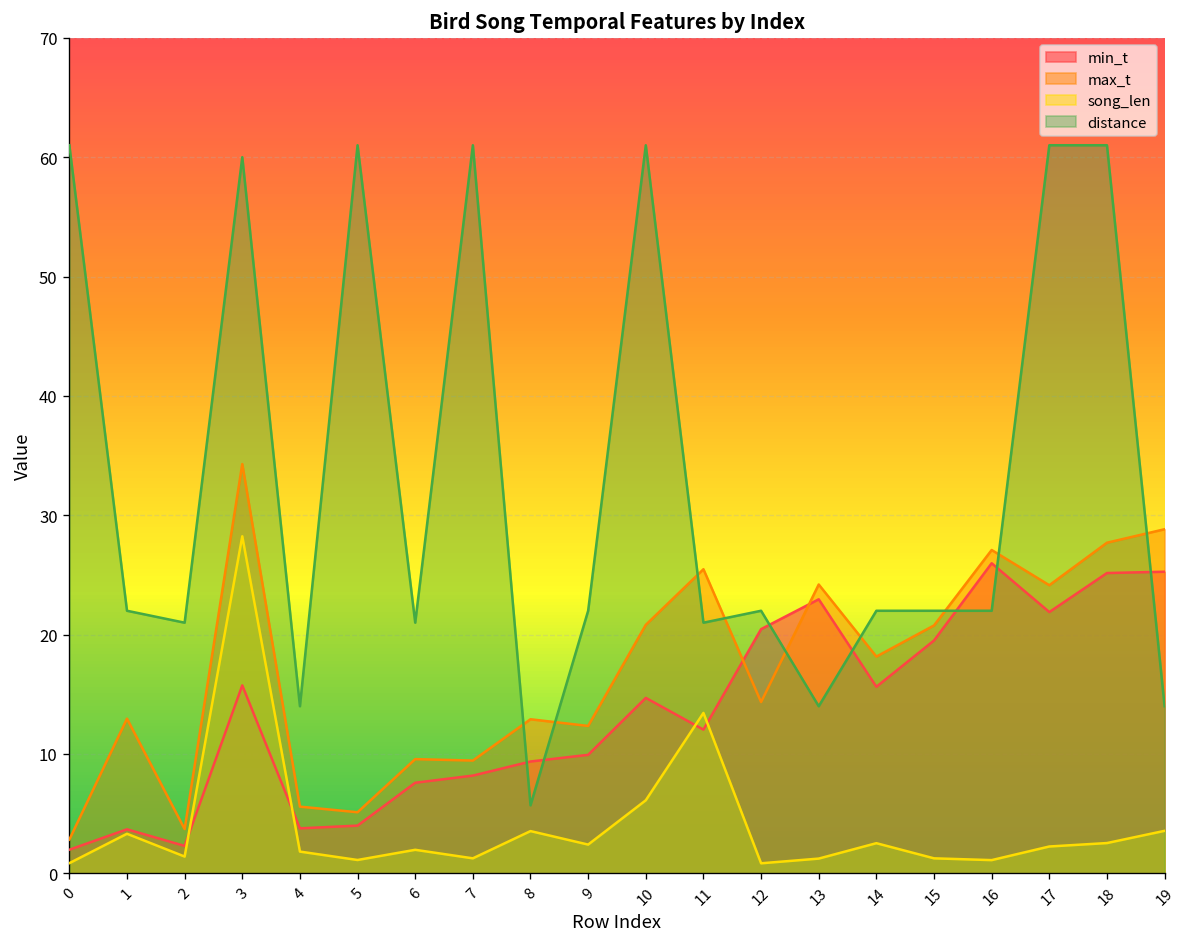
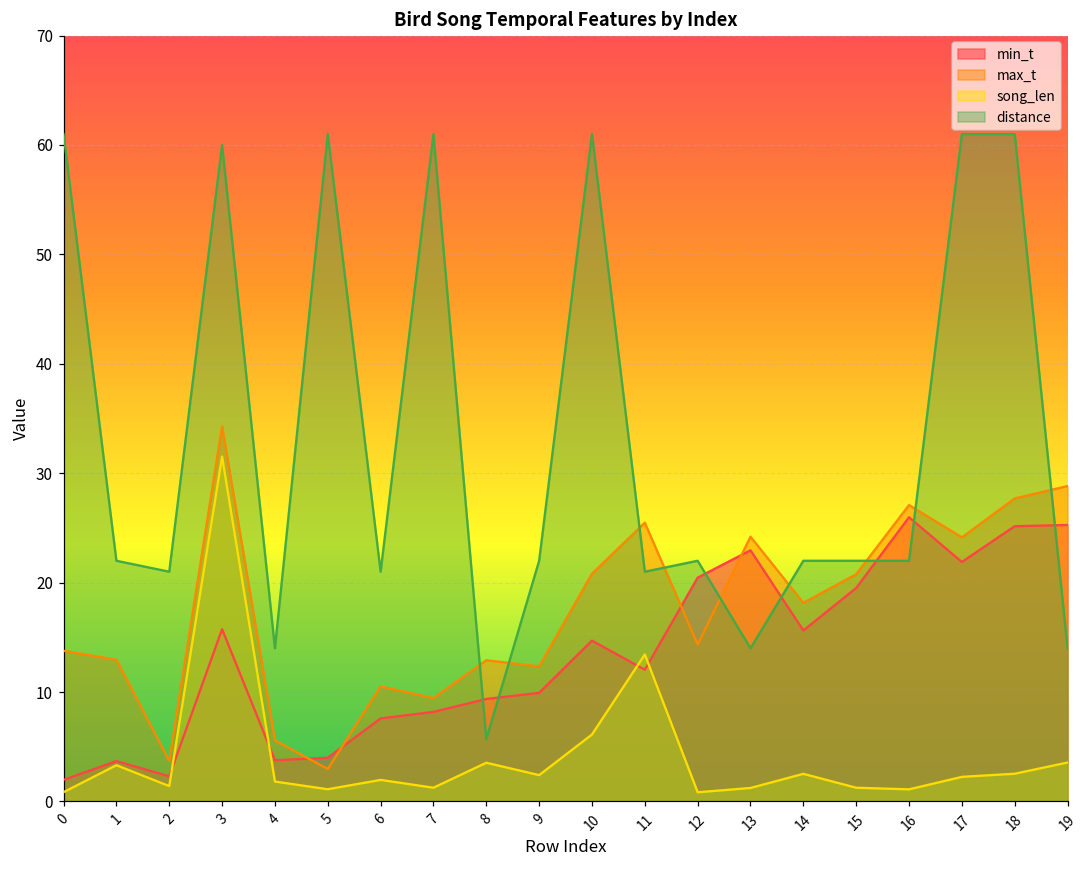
  {
    "min_t": {
      "0": 2,
      "1": 4,
      "2": 2,
      "3": 16,
      "4": 4,
      "5": 4,
      "6": 8,
      "7": 8,
      "8": 9,
      "9": 10,
      "10": 15,
      "11": 12,
      "12": 20,
      "13": 23,
      "14": 16,
      "15": 20,
      "16": 26,
      "17": 22,
      "18": 25,
      "19": 25
    },
    "max_t": {
-     "0": 3,
+     "0": 14,
      "1": 13,
      "2": 4,
      "3": 34,
      "4": 6,
-     "5": 5,
-     "6": 10,
+     "5": 3,
+     "6": 11,
      "7": 9,
      "8": 13,
      "9": 12,
      "10": 21,
      "11": 25,
      "12": 14,
      "13": 24,
      "14": 18,
      "15": 21,
      "16": 27,
      "17": 24,
      "18": 28,
      "19": 29
    },
    "song_len": {
      "0": 1,
      "1": 3,
      "2": 1,
-     "3": 28,
+     "3": 32,
      "4": 2,
      "5": 1,
      "6": 2,
      "7": 1,
      "8": 4,
      "9": 2,
      "10": 6,
      "11": 13,
      "12": 1,
      "13": 1,
      "14": 3,
      "15": 1,
      "16": 1,
      "17": 2,
      "18": 3,
      "19": 4
    },
    "distance": {
      "0": 61,
      "1": 22,
      "2": 21,
      "3": 60,
      "4": 14,
      "5": 61,
      "6": 21,
      "7": 61,
      "8": 6,
      "9": 22,
      "10": 61,
      "11": 21,
      "12": 22,
      "13": 14,
      "14": 22,
      "15": 22,
      "16": 22,
      "17": 61,
      "18": 61,
      "19": 14
    }
  }
